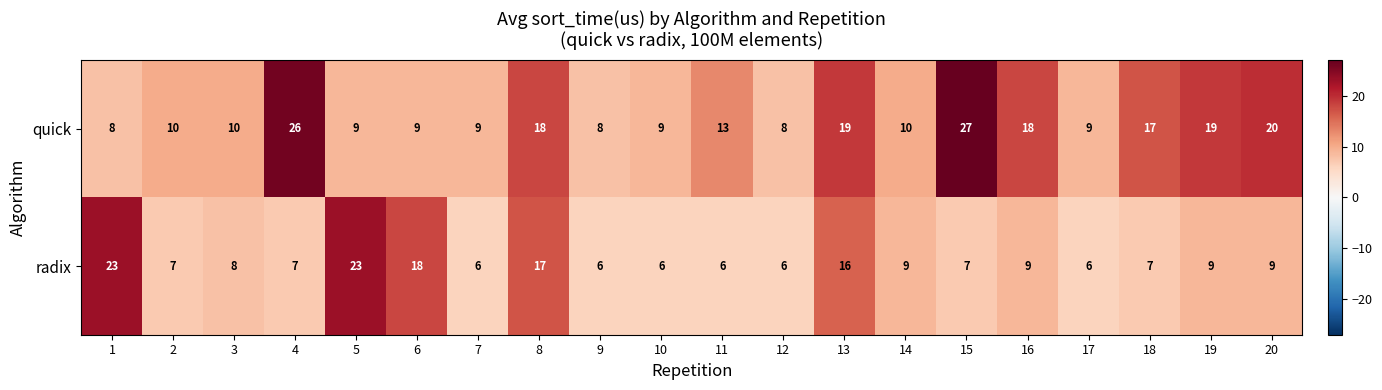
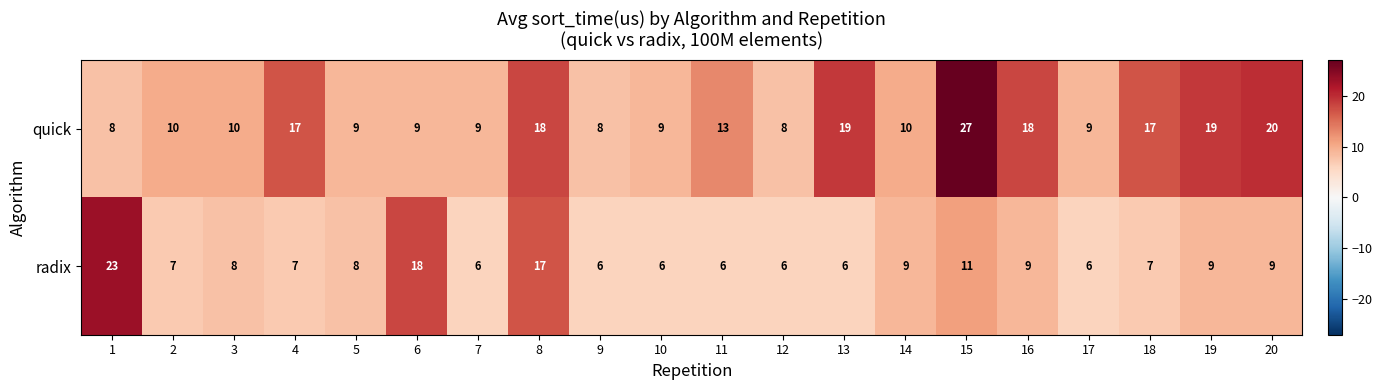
  {
    "quick": {
      "1": 8,
      "2": 10,
      "3": 10,
-     "4": 26,
+     "4": 17,
      "5": 9,
      "6": 9,
      "7": 9,
      "8": 18,
      "9": 8,
      "10": 9,
      "11": 13,
      "12": 8,
      "13": 19,
      "14": 10,
      "15": 27,
      "16": 18,
      "17": 9,
      "18": 17,
      "19": 19,
      "20": 20
    },
    "radix": {
      "1": 23,
      "2": 7,
      "3": 8,
      "4": 7,
-     "5": 23,
+     "5": 8,
      "6": 18,
      "7": 6,
      "8": 17,
      "9": 6,
      "10": 6,
      "11": 6,
      "12": 6,
-     "13": 16,
+     "13": 6,
      "14": 9,
-     "15": 7,
+     "15": 11,
      "16": 9,
      "17": 6,
      "18": 7,
      "19": 9,
      "20": 9
    }
  }
